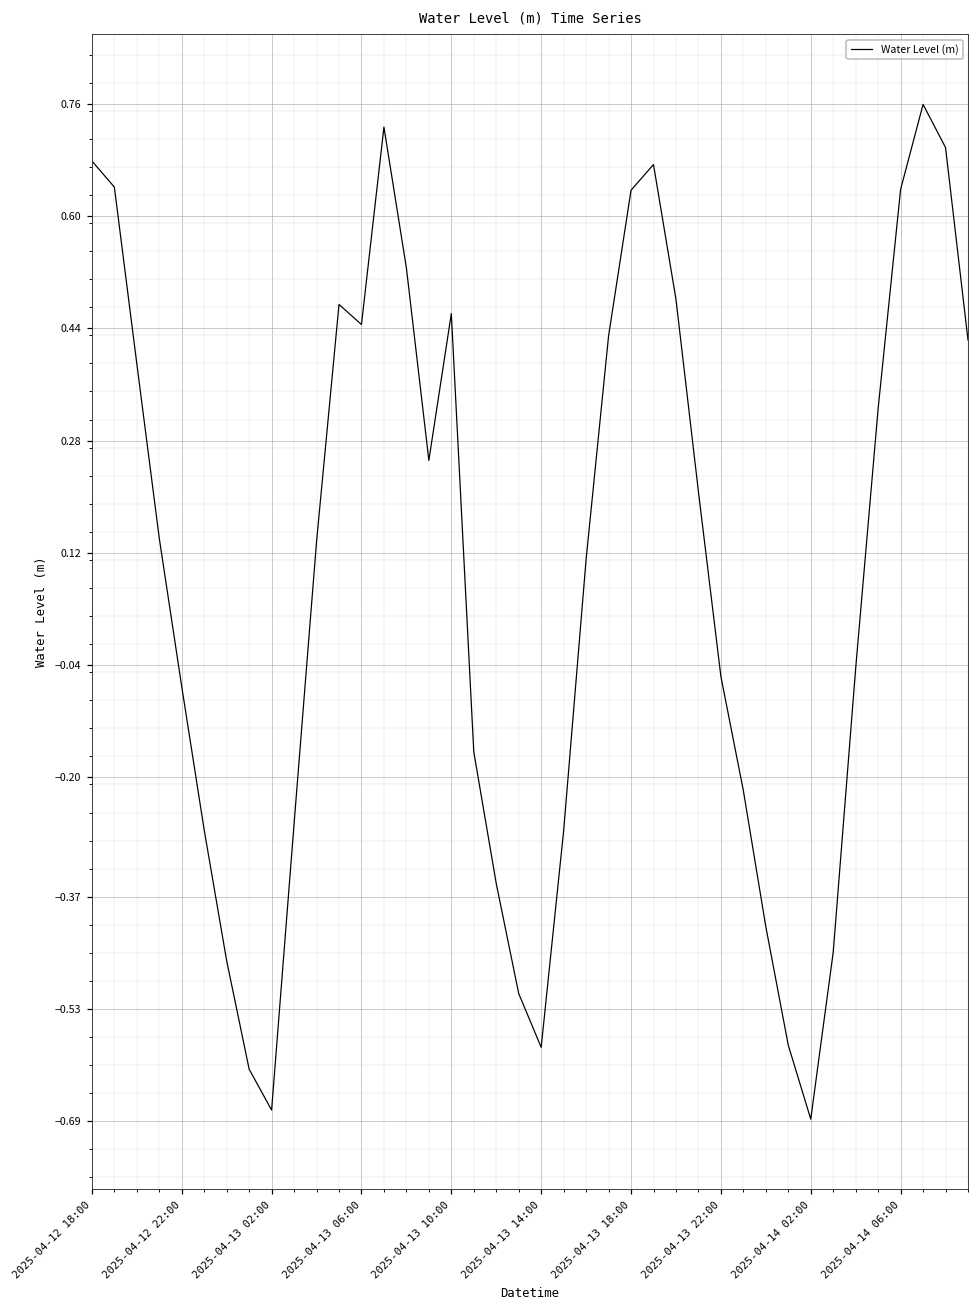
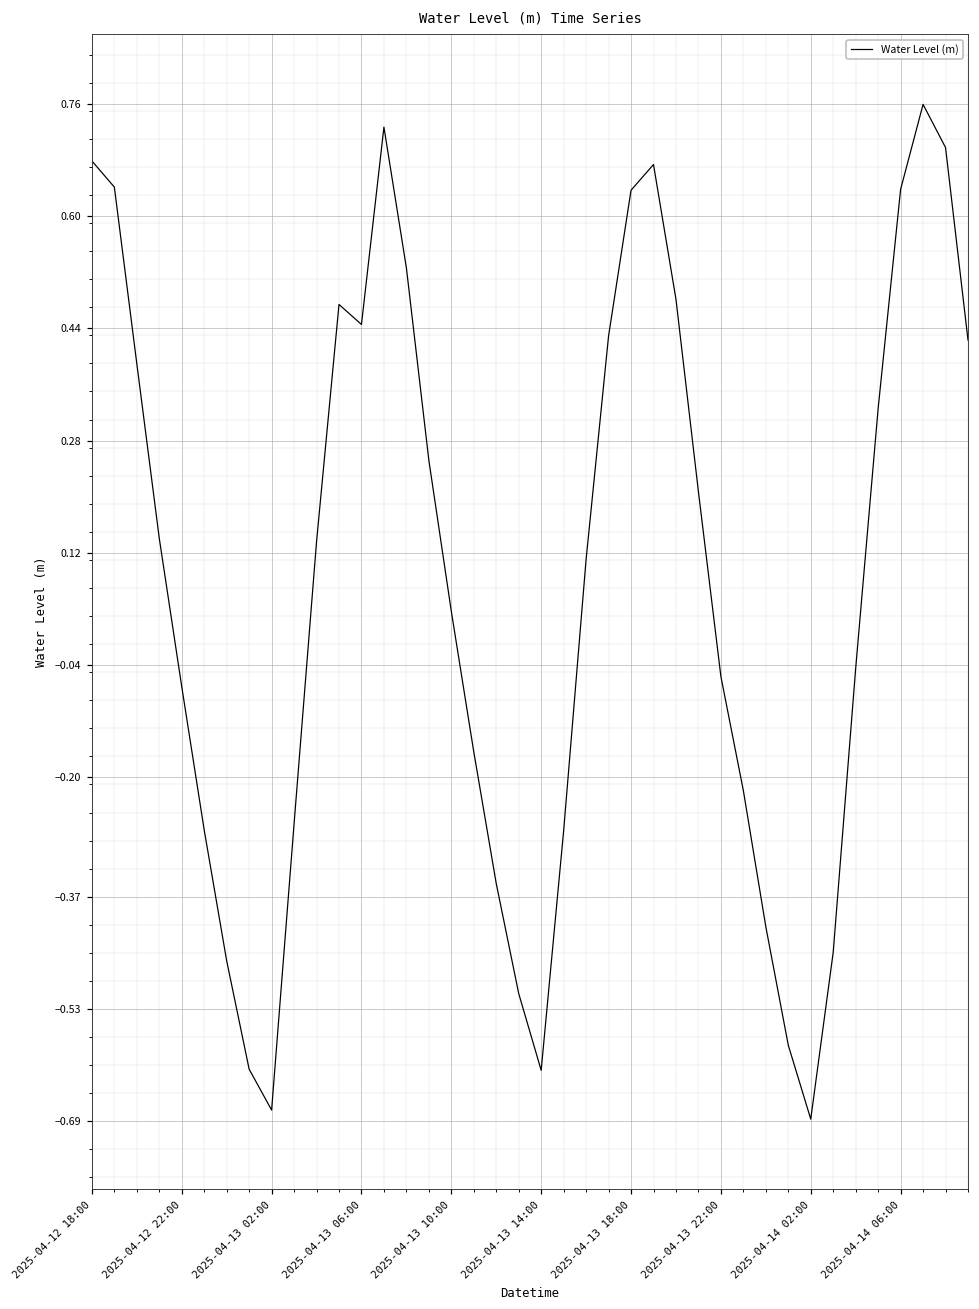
  {
    "2025-04-12 18:00": 0.68,
    "2025-04-12 22:00": -0.07,
    "2025-04-13 02:00": -0.67,
    "2025-04-13 06:00": 0.45,
-   "2025-04-13 10:00": 0.46,
-   "2025-04-13 14:00": -0.58,
+   "2025-04-13 10:00": 0.04,
+   "2025-04-13 14:00": -0.62,
    "2025-04-13 18:00": 0.64,
    "2025-04-13 22:00": -0.06,
    "2025-04-14 02:00": -0.69,
    "2025-04-14 06:00": 0.64
  }
